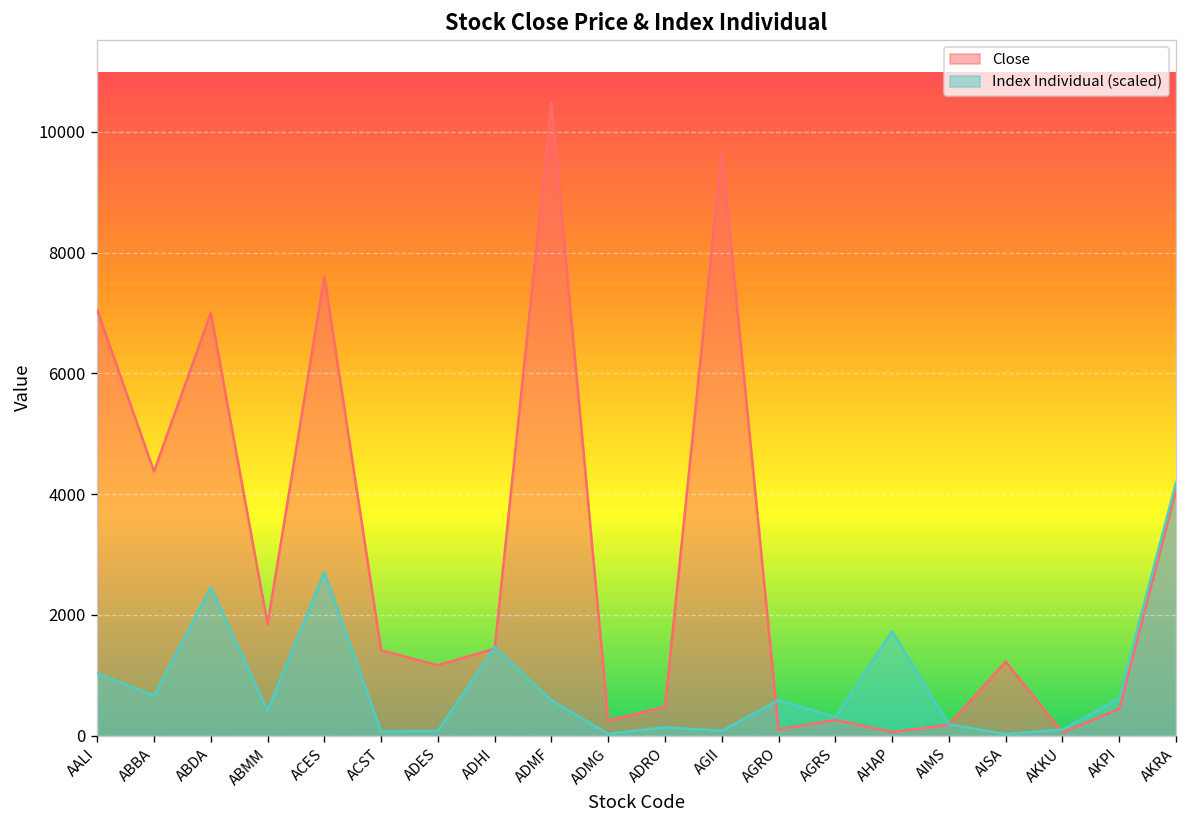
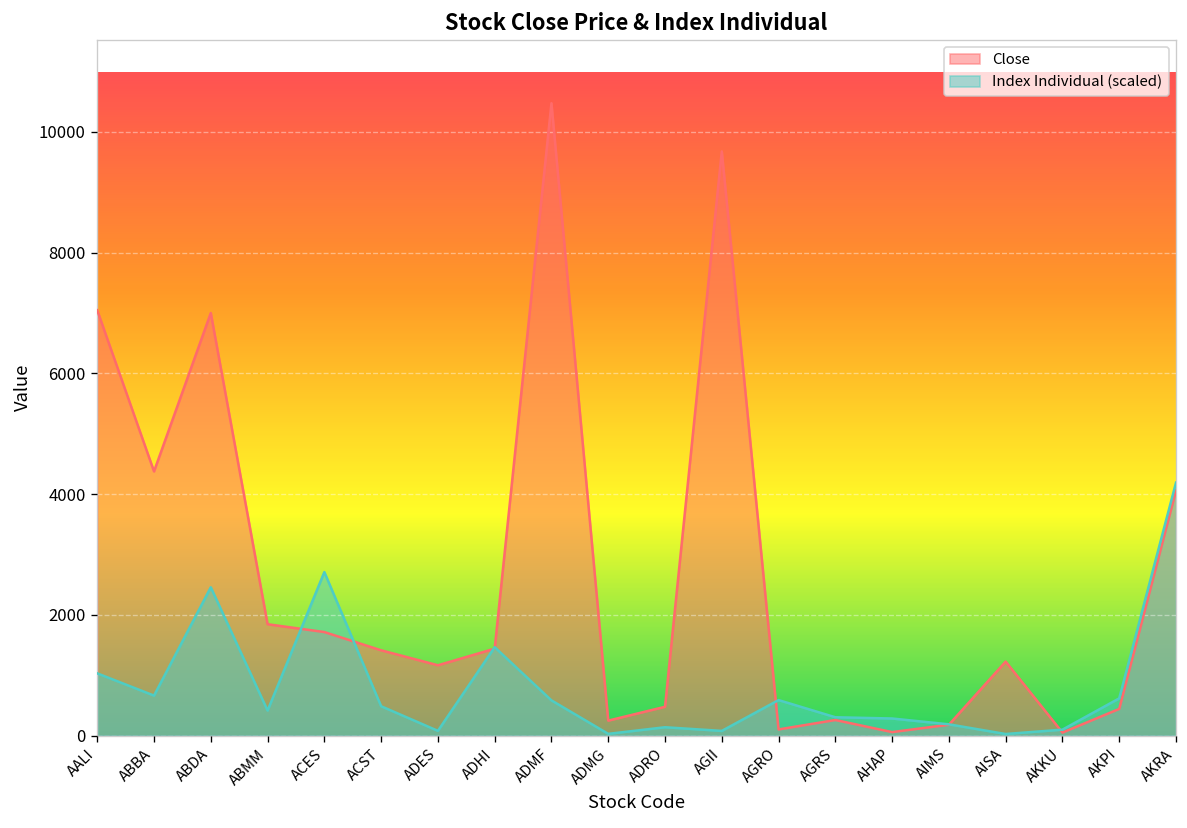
  {
    "Close": {
      "AALI": 7000,
      "ABBA": 4400,
      "ABDA": 7000,
      "ABMM": 1800,
-     "ACES": 7600,
+     "ACES": 1700,
      "ACST": 1400,
      "ADES": 1200,
      "ADMF": 10500,
      "ADMG": 200,
      "ADRO": 500,
      "AGII": 9700,
      "AGRO": 100,
      "AHAP": 100,
      "AISA": 1200,
      "AKPI": 400,
      "AKRA": 4100
    },
    "Index Individual (scaled)": {
      "AALI": 1000,
      "ABBA": 700,
      "ABDA": 2500,
      "ABMM": 400,
      "ACES": 2700,
-     "ACST": 100,
+     "ACST": 500,
      "ADES": 100,
      "ADMF": 600,
      "ADMG": 0,
      "ADRO": 100,
      "AGII": 100,
      "AGRO": 600,
-     "AHAP": 1700,
+     "AHAP": 300,
      "AISA": 0,
      "AKPI": 600,
      "AKRA": 4200
    }
  }
